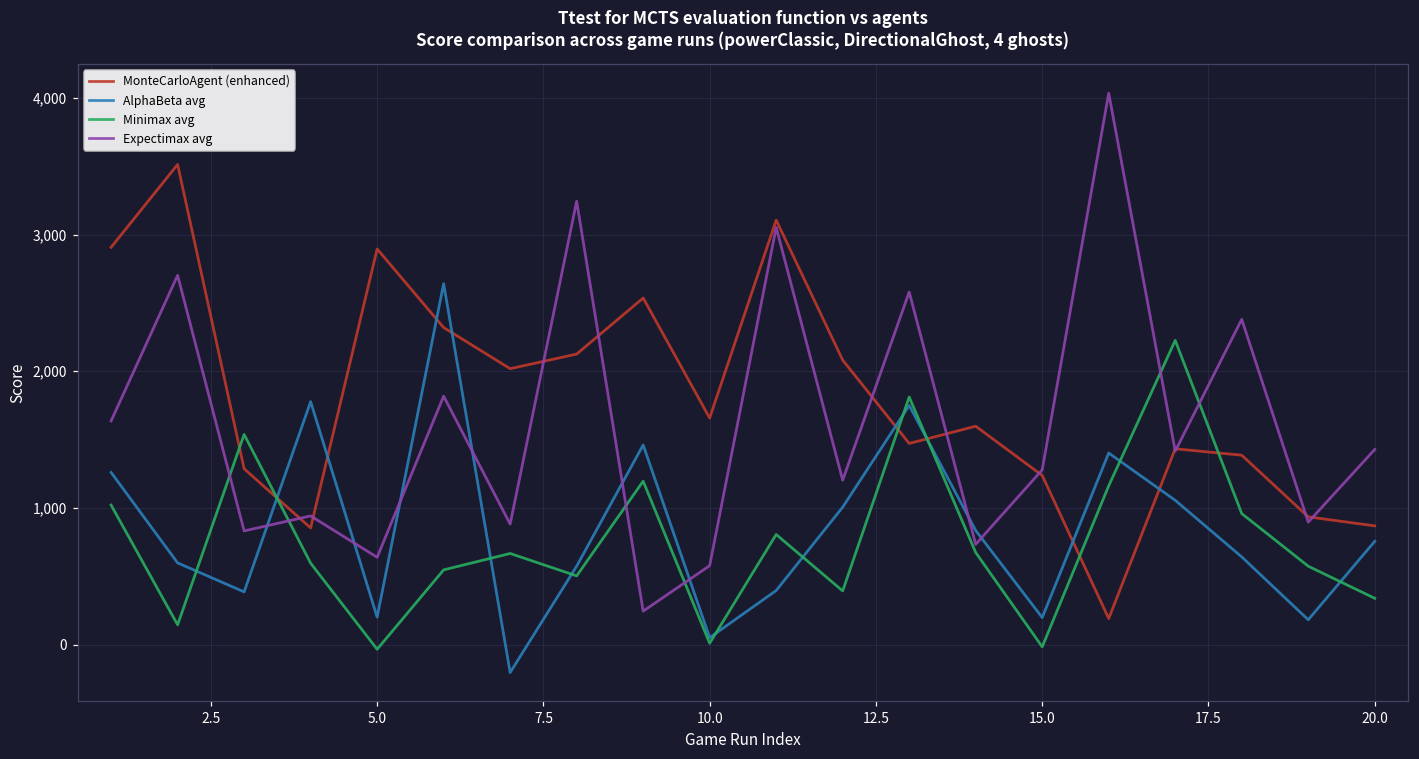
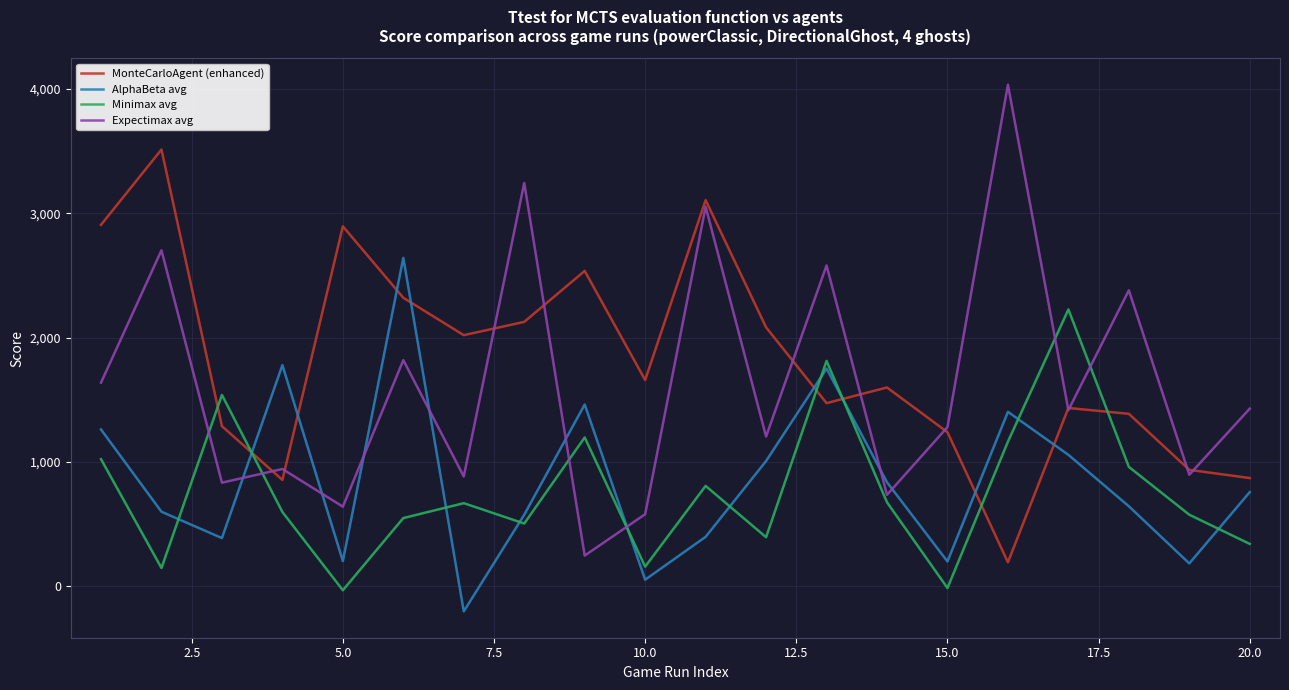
  {
    "MonteCarloAgent (enhanced)": {
      "5.0": "2,900",
      "10.0": "1,660",
      "15.0": "1,240",
      "20.0": "870"
    },
    "AlphaBeta avg": {
      "5.0": "200",
      "10.0": "50",
      "15.0": "200",
      "20.0": "760"
    },
    "Minimax avg": {
      "5.0": "-30",
-     "10.0": "10",
+     "10.0": "160",
      "15.0": "-20",
      "20.0": "340"
    },
    "Expectimax avg": {
      "5.0": "640",
      "10.0": "580",
      "15.0": "1,280",
      "20.0": "1,430"
    }
  }
